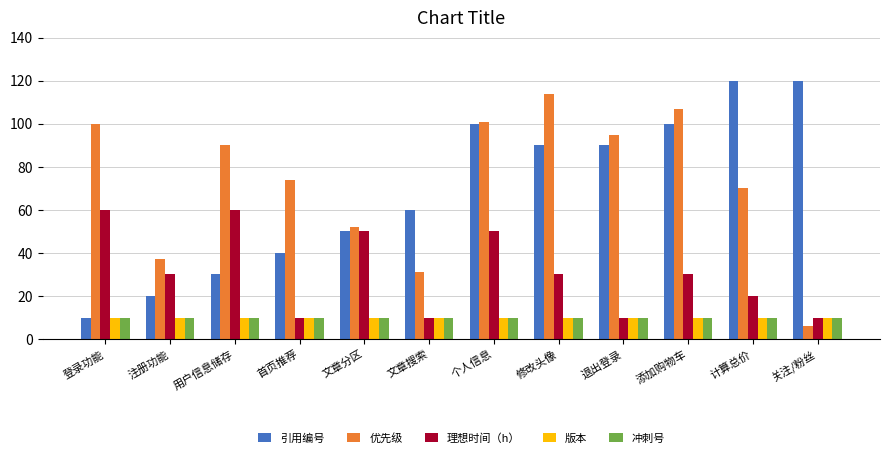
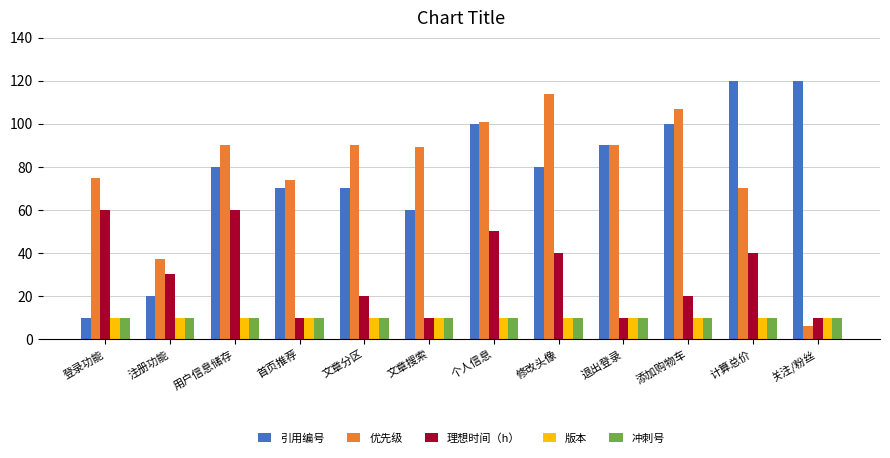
  {
    "引用编号": {
      "登录功能": 10,
      "注册功能": 20,
-     "用户信息储存": 30,
-     "首页推荐": 40,
-     "文章分区": 50,
+     "用户信息储存": 80,
+     "首页推荐": 70,
+     "文章分区": 70,
      "文章搜索": 60,
      "个人信息": 100,
-     "修改头像": 90,
+     "修改头像": 80,
      "退出登录": 90,
      "添加购物车": 100,
      "计算总价": 120,
      "关注/粉丝": 120
    },
    "优先级": {
-     "登录功能": 100,
+     "登录功能": 75,
      "注册功能": 37,
      "用户信息储存": 90,
      "首页推荐": 74,
-     "文章分区": 52,
-     "文章搜索": 31,
+     "文章分区": 90,
+     "文章搜索": 89,
      "个人信息": 101,
      "修改头像": 114,
-     "退出登录": 95,
+     "退出登录": 90,
      "添加购物车": 107,
      "计算总价": 70,
      "关注/粉丝": 6
    },
    "理想时间（h）": {
      "登录功能": 60,
      "注册功能": 30,
      "用户信息储存": 60,
      "首页推荐": 10,
-     "文章分区": 50,
+     "文章分区": 20,
      "文章搜索": 10,
      "个人信息": 50,
-     "修改头像": 30,
+     "修改头像": 40,
      "退出登录": 10,
-     "添加购物车": 30,
-     "计算总价": 20,
+     "添加购物车": 20,
+     "计算总价": 40,
      "关注/粉丝": 10
    },
    "版本": {
      "登录功能": 10,
      "注册功能": 10,
      "用户信息储存": 10,
      "首页推荐": 10,
      "文章分区": 10,
      "文章搜索": 10,
      "个人信息": 10,
      "修改头像": 10,
      "退出登录": 10,
      "添加购物车": 10,
      "计算总价": 10,
      "关注/粉丝": 10
    },
    "冲刺号": {
      "登录功能": 10,
      "注册功能": 10,
      "用户信息储存": 10,
      "首页推荐": 10,
      "文章分区": 10,
      "文章搜索": 10,
      "个人信息": 10,
      "修改头像": 10,
      "退出登录": 10,
      "添加购物车": 10,
      "计算总价": 10,
      "关注/粉丝": 10
    }
  }
